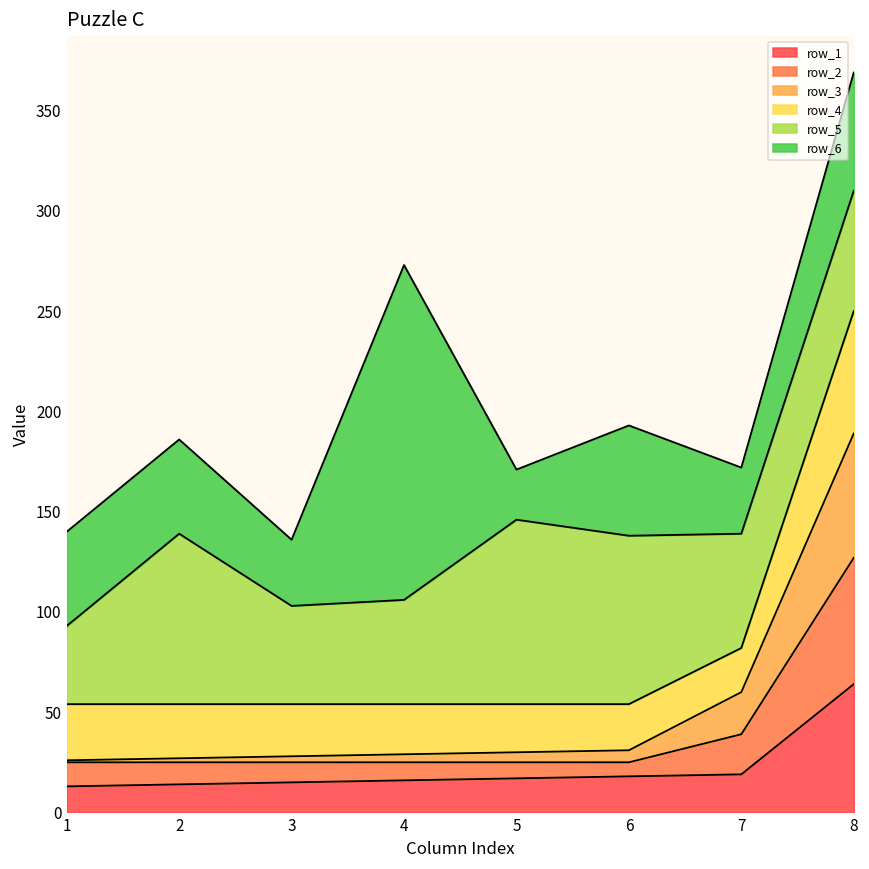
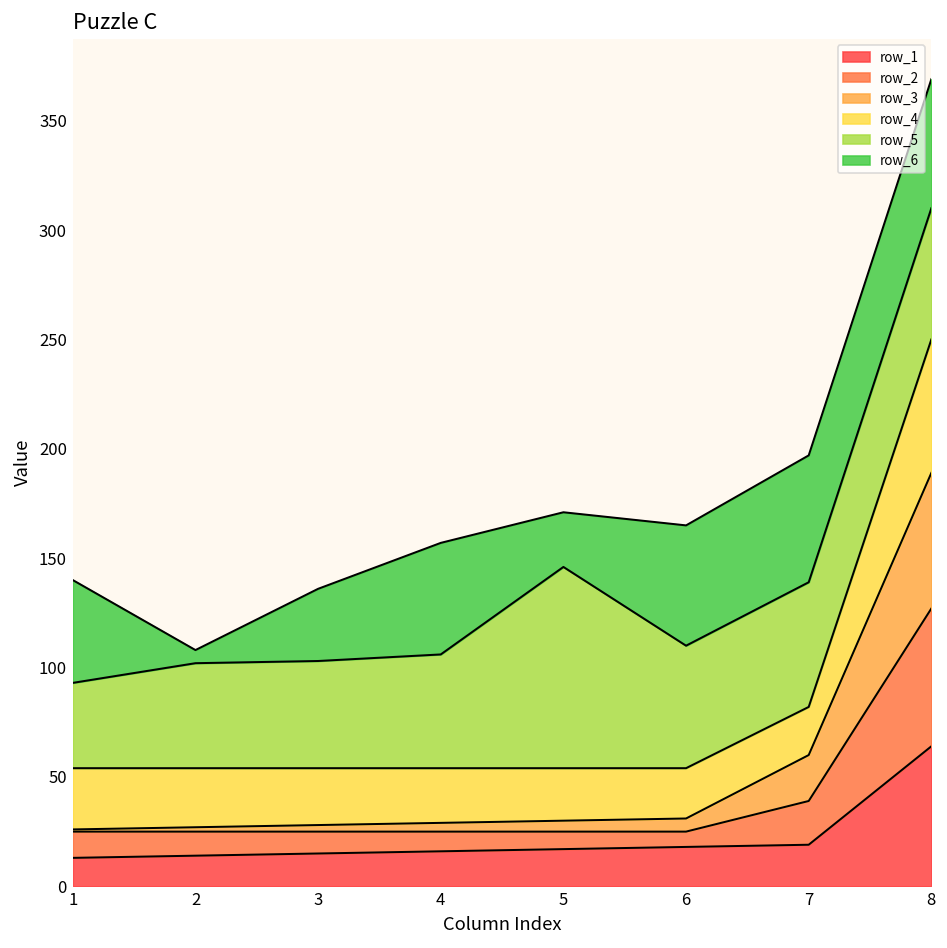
  {
    "row_5": {
      "1": 39,
-     "2": 85,
+     "2": 48,
      "3": 49,
      "4": 52,
      "5": 92,
-     "6": 84,
+     "6": 56,
      "7": 57,
      "8": 60
    },
    "row_6": {
      "1": 47,
-     "2": 47,
+     "2": 6,
      "3": 33,
-     "4": 167,
+     "4": 51,
      "5": 25,
      "6": 55,
-     "7": 33,
+     "7": 58,
      "8": 59
    }
  }
